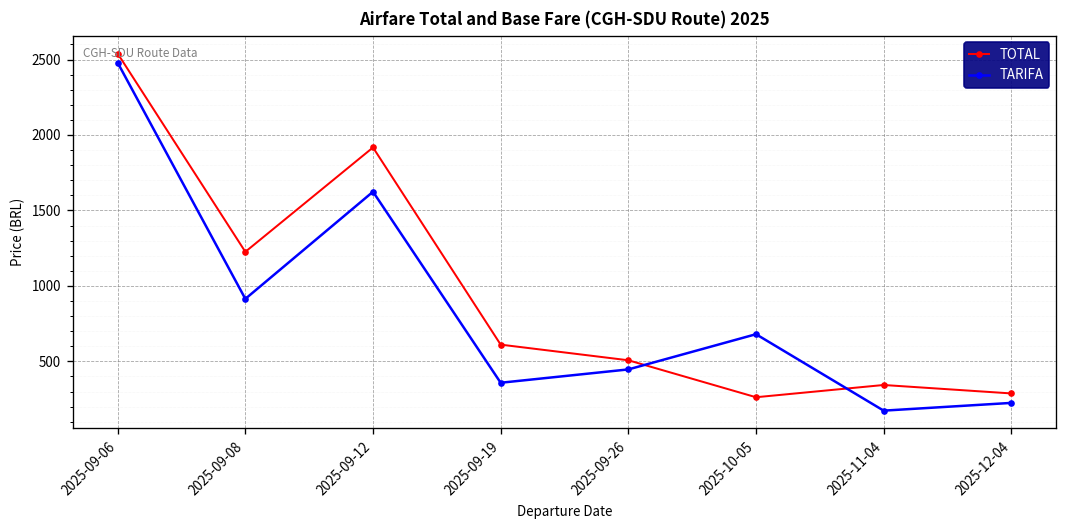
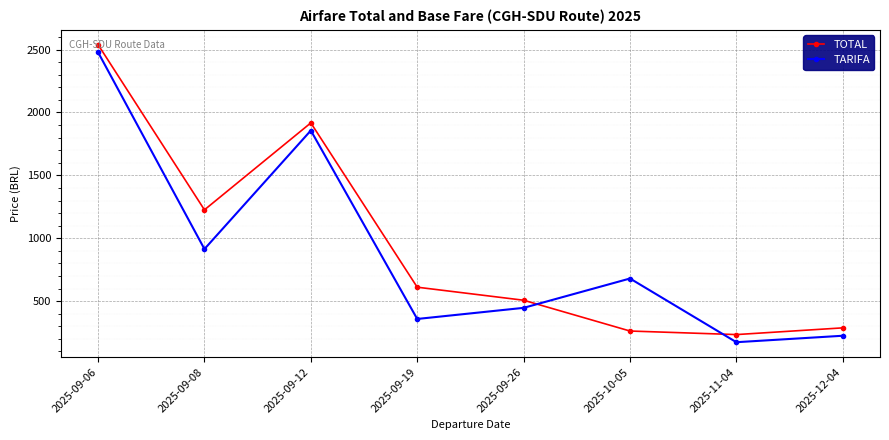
  {
    "TOTAL": {
      "2025-09-06": 2540,
      "2025-09-08": 1230,
      "2025-09-12": 1920,
      "2025-09-19": 610,
      "2025-09-26": 510,
      "2025-10-05": 260,
-     "2025-11-04": 340,
+     "2025-11-04": 230,
      "2025-12-04": 290
    },
    "TARIFA": {
      "2025-09-06": 2480,
      "2025-09-08": 910,
-     "2025-09-12": 1620,
+     "2025-09-12": 1860,
      "2025-09-19": 360,
      "2025-09-26": 450,
      "2025-10-05": 680,
      "2025-11-04": 170,
      "2025-12-04": 220
    }
  }
